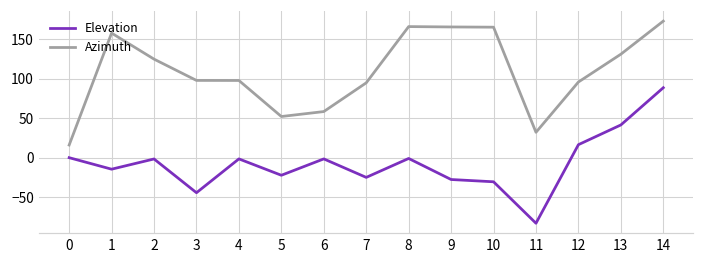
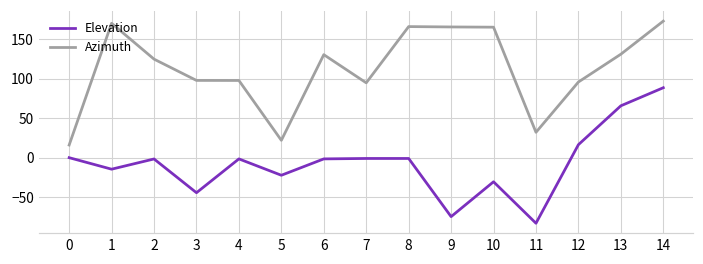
  {
    "Elevation": {
      "0": 0,
      "1": -10,
      "2": 0,
      "3": -40,
      "4": 0,
      "5": -20,
      "6": 0,
-     "7": -20,
+     "7": 0,
      "8": 0,
-     "9": -30,
+     "9": -70,
      "10": -30,
      "11": -80,
      "12": 20,
-     "13": 40,
+     "13": 70,
      "14": 90
    },
    "Azimuth": {
      "0": 20,
-     "1": 160,
+     "1": 170,
      "2": 120,
      "3": 100,
      "4": 100,
-     "5": 50,
-     "6": 60,
+     "5": 20,
+     "6": 130,
      "7": 90,
      "8": 170,
      "9": 170,
      "10": 170,
      "11": 30,
      "12": 100,
      "13": 130,
      "14": 170
    }
  }
